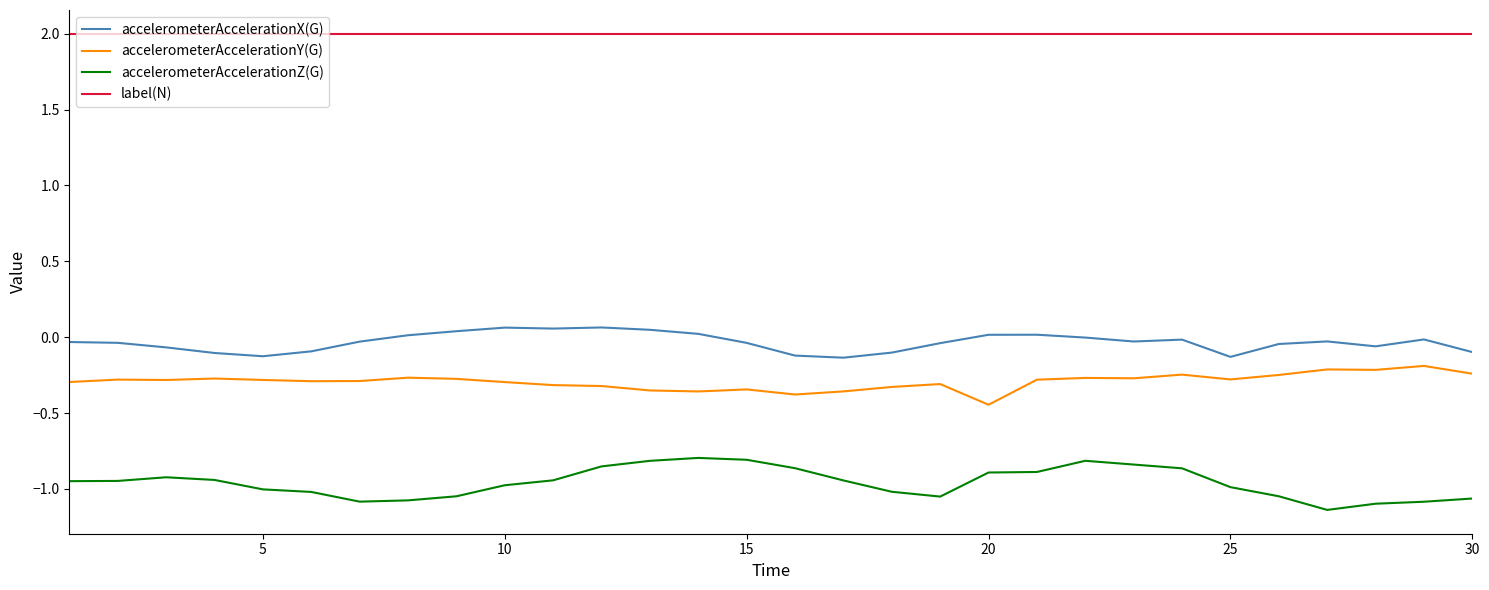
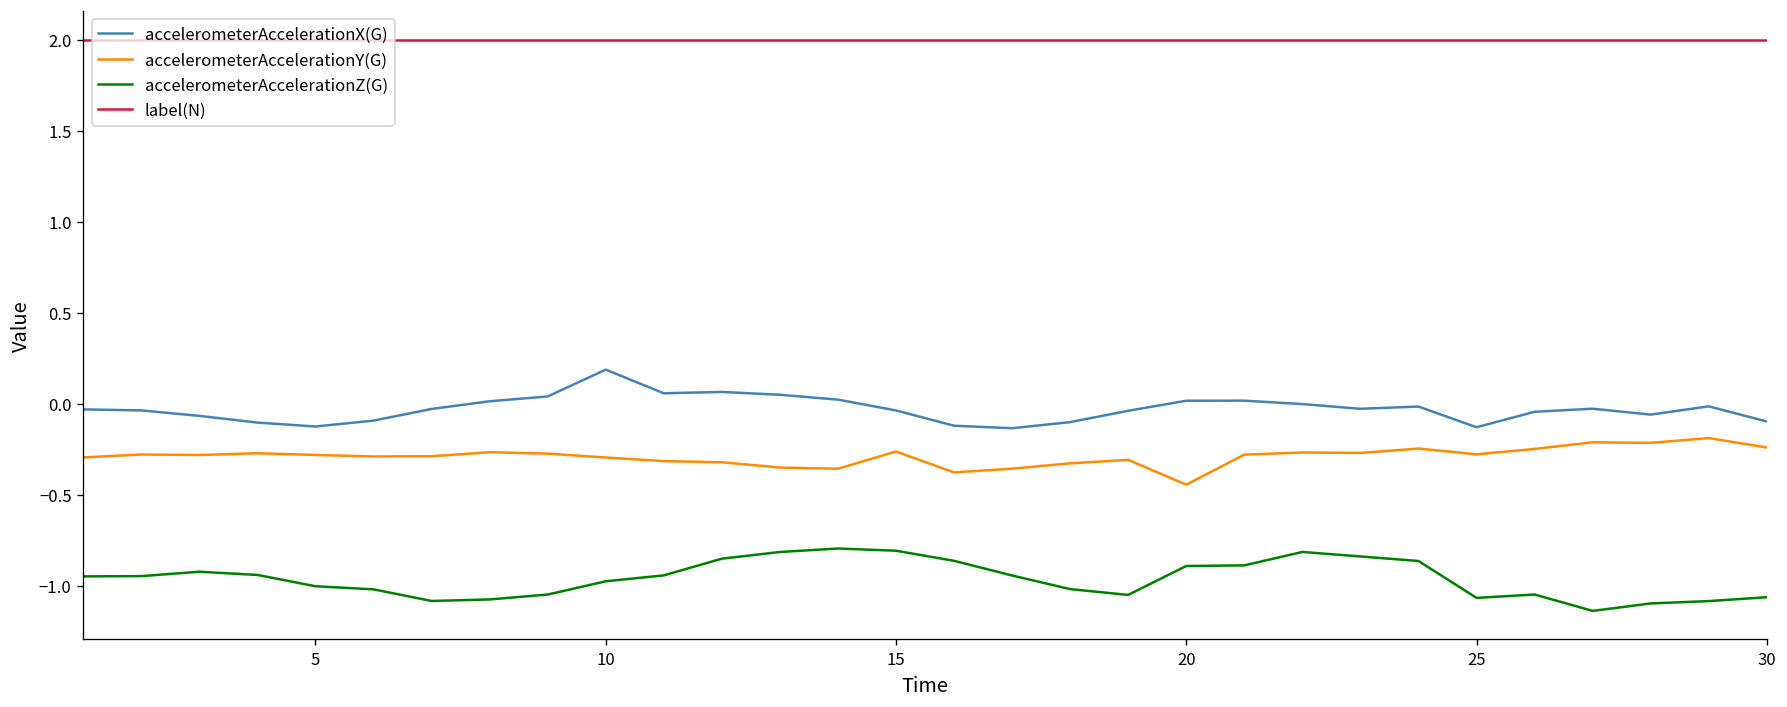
  {
    "accelerometerAccelerationX(G)": {
      "5": -0.13,
-     "10": 0.06,
+     "10": 0.19,
      "15": -0.04,
      "20": 0.02,
      "25": -0.13,
      "30": -0.10
    },
    "accelerometerAccelerationY(G)": {
      "5": -0.28,
      "10": -0.30,
-     "15": -0.34,
+     "15": -0.26,
      "20": -0.45,
      "25": -0.28,
      "30": -0.24
    },
    "accelerometerAccelerationZ(G)": {
      "5": -1.00,
      "10": -0.98,
      "15": -0.81,
      "20": -0.89,
-     "25": -0.99,
+     "25": -1.07,
      "30": -1.06
    },
    "label(N)": {
      "10": 2.00,
      "15": 2.00,
      "20": 2.00,
      "25": 2.00,
      "30": 2.00
    }
  }
